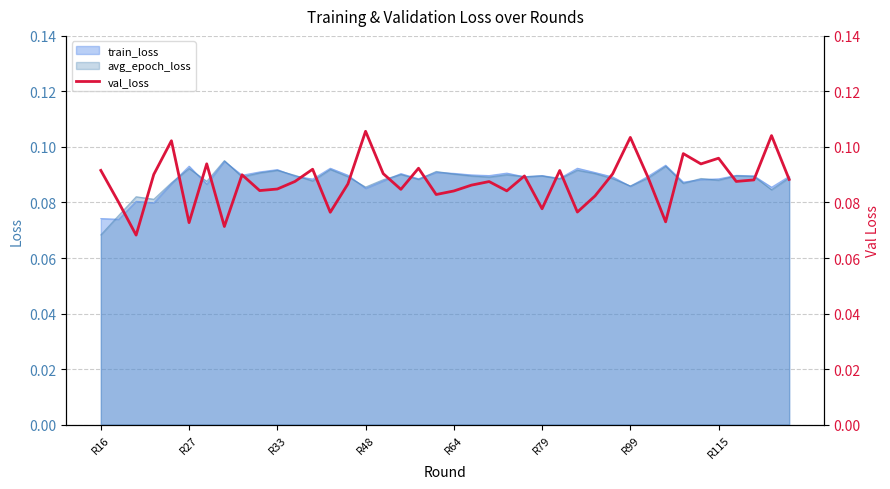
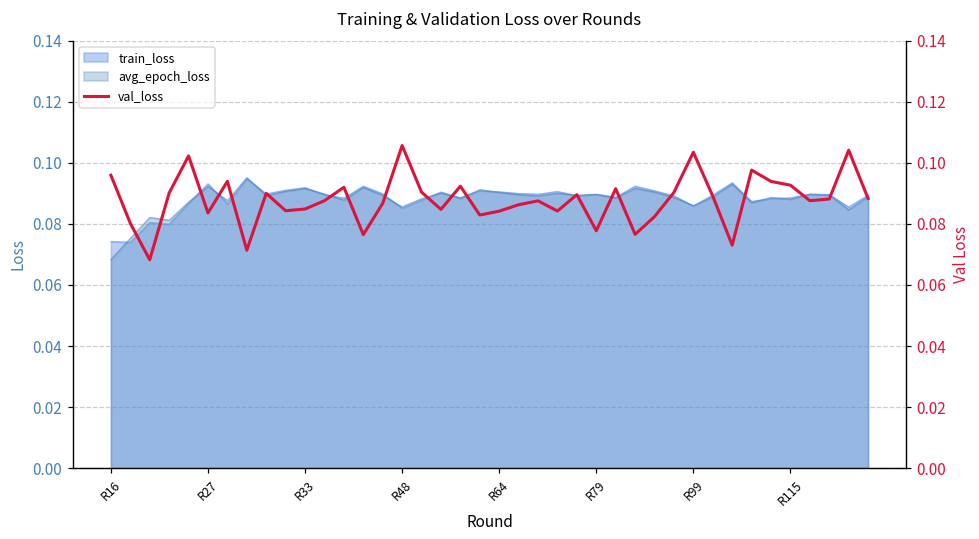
  {
    "val_loss": {
-     "R16": 0.092,
-     "R27": 0.073,
+     "R16": 0.096,
+     "R27": 0.084,
      "R33": 0.085,
      "R48": 0.106,
      "R64": 0.084,
      "R79": 0.078,
      "R99": 0.103,
-     "R115": 0.096
+     "R115": 0.093
    }
  }
